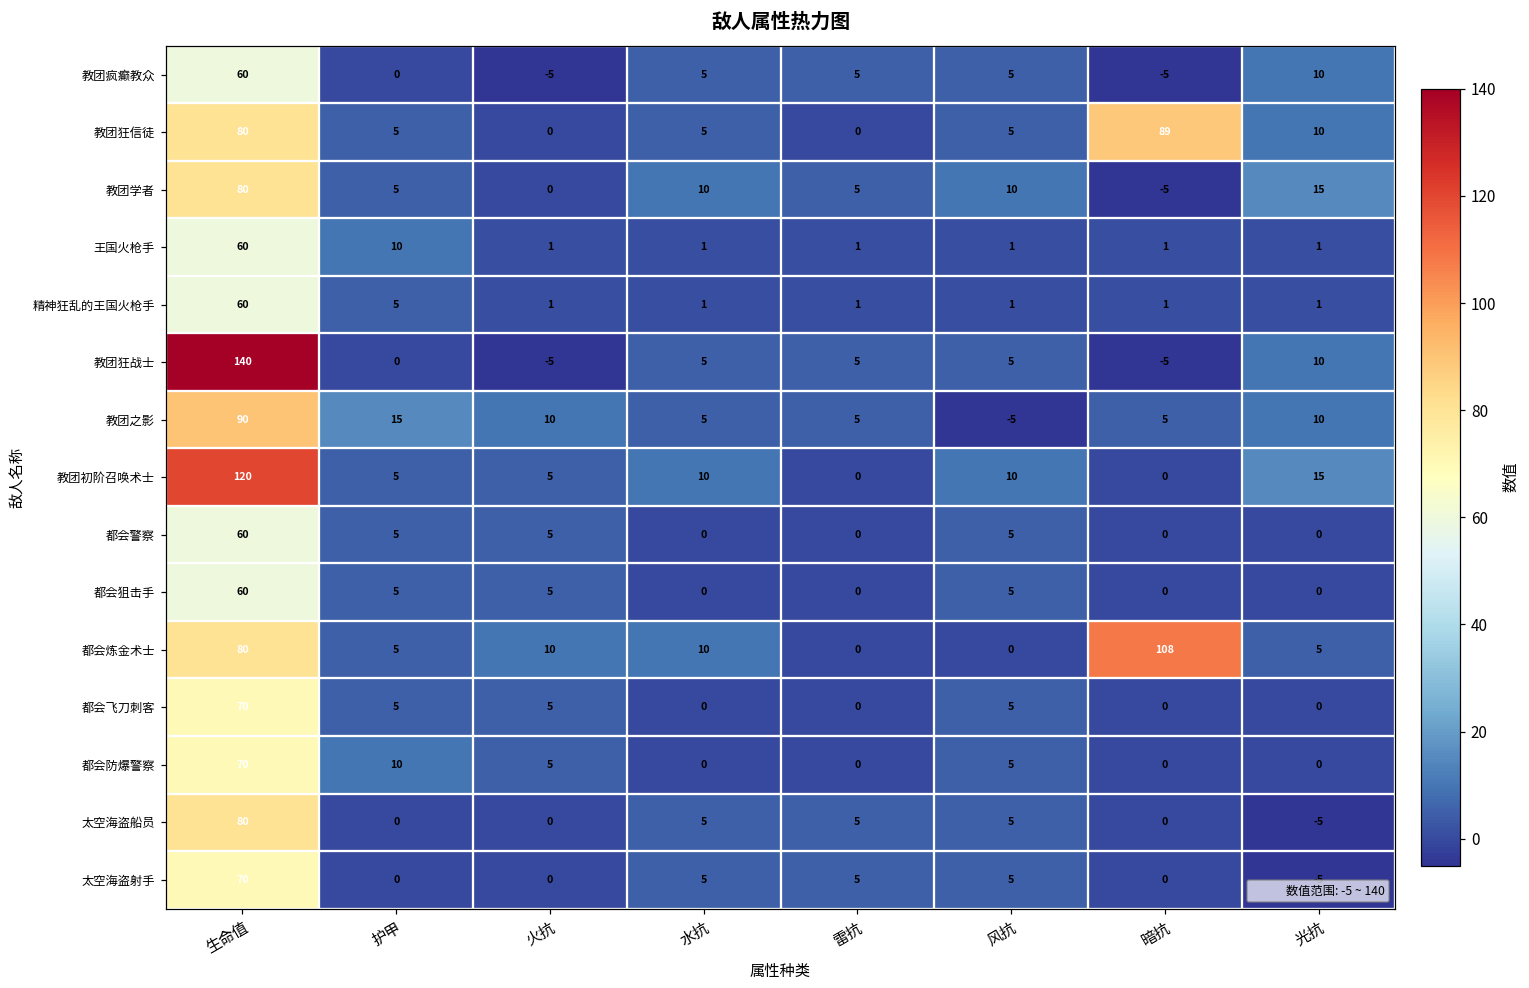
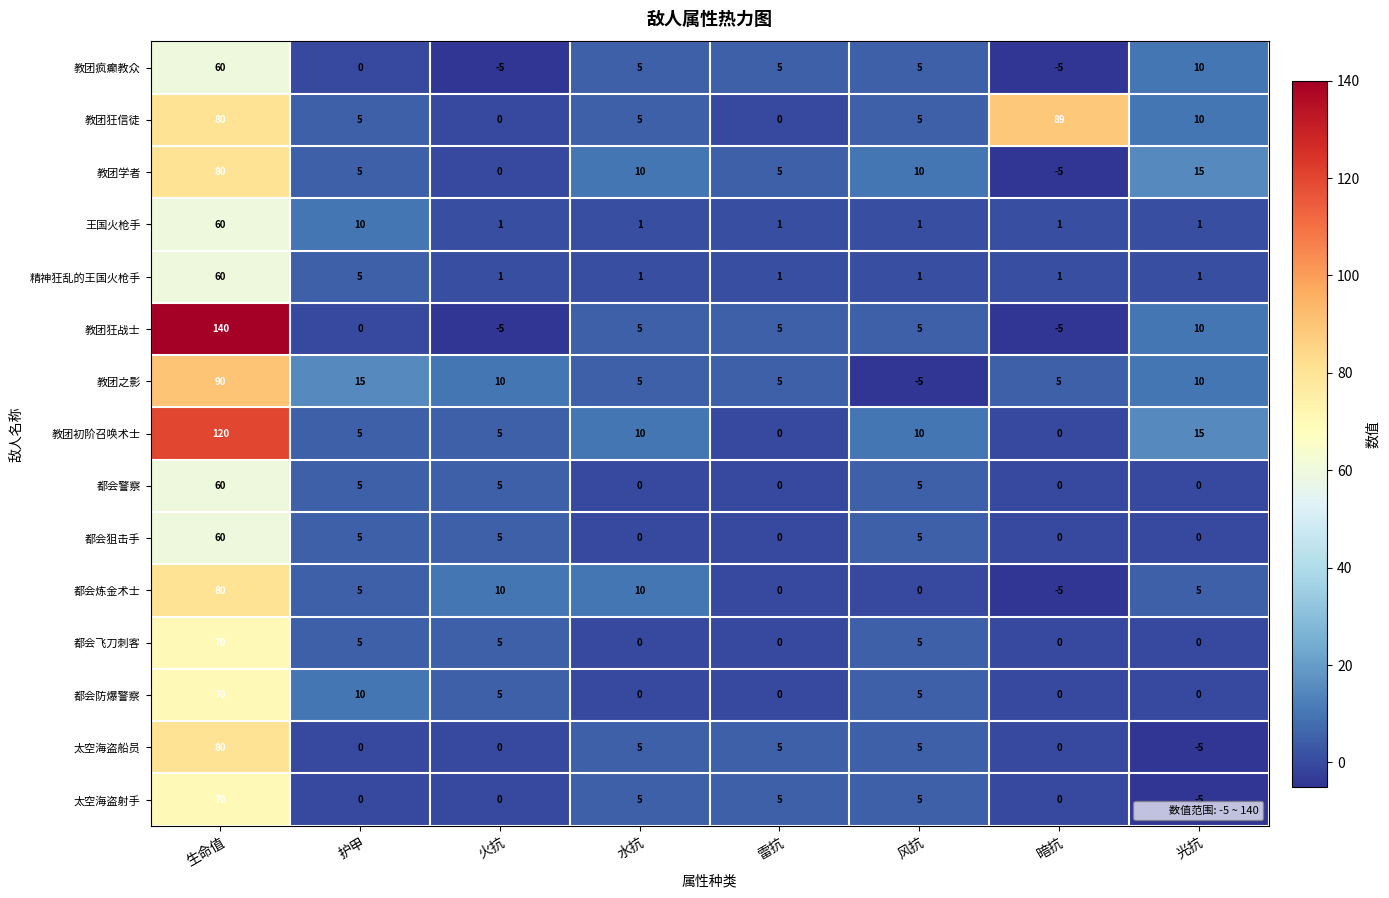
  {
    "教团疯癫教众": {
      "生命值": 60,
      "护甲": 0,
      "火抗": -5,
      "水抗": 5,
      "雷抗": 5,
      "风抗": 5,
      "暗抗": -5,
      "光抗": 10
    },
    "教团狂信徒": {
      "生命值": 80,
      "护甲": 5,
      "火抗": 0,
      "水抗": 5,
      "雷抗": 0,
      "风抗": 5,
      "暗抗": 89,
      "光抗": 10
    },
    "教团学者": {
      "生命值": 80,
      "护甲": 5,
      "火抗": 0,
      "水抗": 10,
      "雷抗": 5,
      "风抗": 10,
      "暗抗": -5,
      "光抗": 15
    },
    "王国火枪手": {
      "生命值": 60,
      "护甲": 10,
      "火抗": 1,
      "水抗": 1,
      "雷抗": 1,
      "风抗": 1,
      "暗抗": 1,
      "光抗": 1
    },
    "精神狂乱的王国火枪手": {
      "生命值": 60,
      "护甲": 5,
      "火抗": 1,
      "水抗": 1,
      "雷抗": 1,
      "风抗": 1,
      "暗抗": 1,
      "光抗": 1
    },
    "教团狂战士": {
      "生命值": 140,
      "护甲": 0,
      "火抗": -5,
      "水抗": 5,
      "雷抗": 5,
      "风抗": 5,
      "暗抗": -5,
      "光抗": 10
    },
    "教团之影": {
      "生命值": 90,
      "护甲": 15,
      "火抗": 10,
      "水抗": 5,
      "雷抗": 5,
      "风抗": -5,
      "暗抗": 5,
      "光抗": 10
    },
    "教团初阶召唤术士": {
      "生命值": 120,
      "护甲": 5,
      "火抗": 5,
      "水抗": 10,
      "雷抗": 0,
      "风抗": 10,
      "暗抗": 0,
      "光抗": 15
    },
    "都会警察": {
      "生命值": 60,
      "护甲": 5,
      "火抗": 5,
      "水抗": 0,
      "雷抗": 0,
      "风抗": 5,
      "暗抗": 0,
      "光抗": 0
    },
    "都会狙击手": {
      "生命值": 60,
      "护甲": 5,
      "火抗": 5,
      "水抗": 0,
      "雷抗": 0,
      "风抗": 5,
      "暗抗": 0,
      "光抗": 0
    },
    "都会炼金术士": {
      "生命值": 80,
      "护甲": 5,
      "火抗": 10,
      "水抗": 10,
      "雷抗": 0,
      "风抗": 0,
-     "暗抗": 108,
+     "暗抗": -5,
      "光抗": 5
    },
    "都会飞刀刺客": {
      "生命值": 70,
      "护甲": 5,
      "火抗": 5,
      "水抗": 0,
      "雷抗": 0,
      "风抗": 5,
      "暗抗": 0,
      "光抗": 0
    },
    "都会防爆警察": {
      "生命值": 70,
      "护甲": 10,
      "火抗": 5,
      "水抗": 0,
      "雷抗": 0,
      "风抗": 5,
      "暗抗": 0,
      "光抗": 0
    },
    "太空海盗船员": {
      "生命值": 80,
      "护甲": 0,
      "火抗": 0,
      "水抗": 5,
      "雷抗": 5,
      "风抗": 5,
      "暗抗": 0,
      "光抗": -5
    },
    "太空海盗射手": {
      "生命值": 70,
      "护甲": 0,
      "火抗": 0,
      "水抗": 5,
      "雷抗": 5,
      "风抗": 5,
      "暗抗": 0
    }
  }
